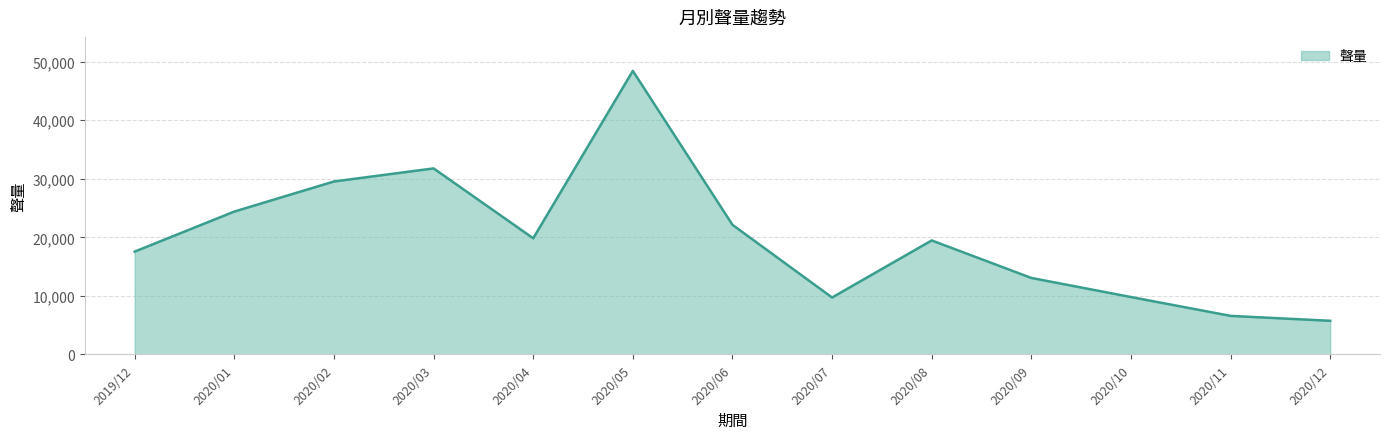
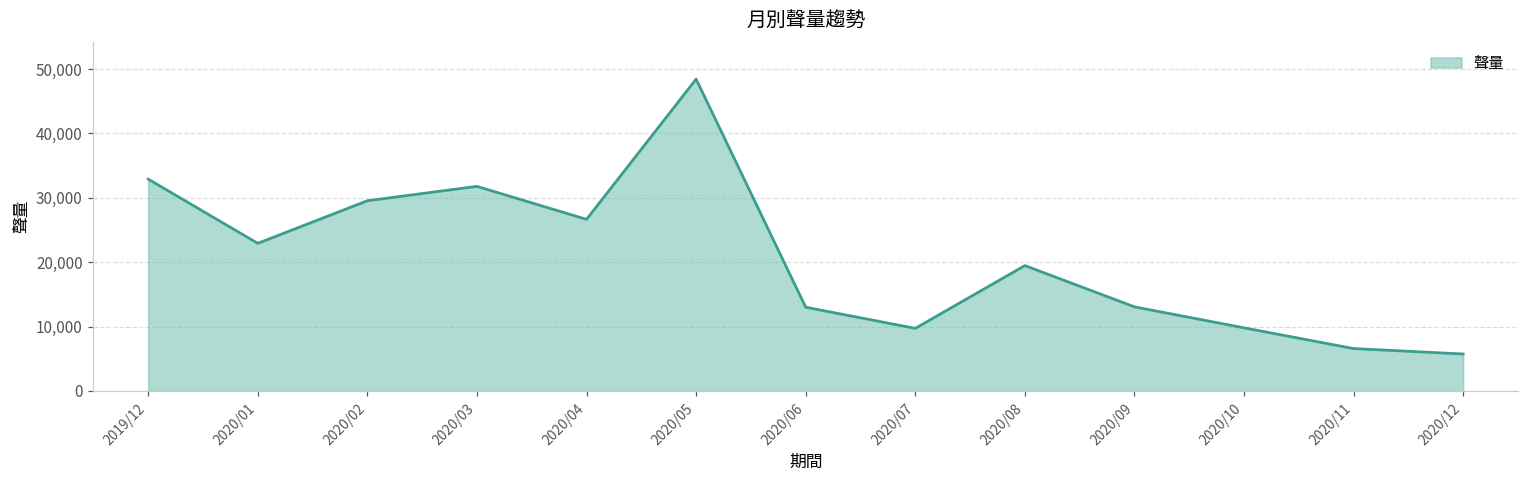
  {
-   "2019/12": "18,000",
-   "2020/01": "24,000",
+   "2019/12": "33,000",
+   "2020/01": "23,000",
    "2020/02": "30,000",
    "2020/03": "32,000",
-   "2020/04": "20,000",
+   "2020/04": "27,000",
    "2020/05": "48,000",
-   "2020/06": "22,000",
+   "2020/06": "13,000",
    "2020/07": "10,000",
    "2020/08": "19,000",
    "2020/09": "13,000",
    "2020/10": "10,000",
    "2020/11": "7,000",
    "2020/12": "6,000"
  }
